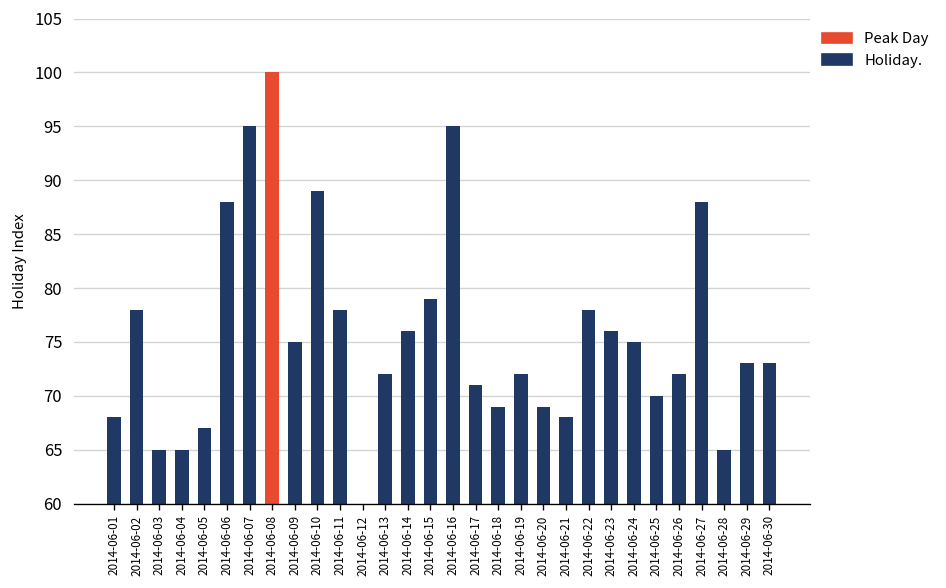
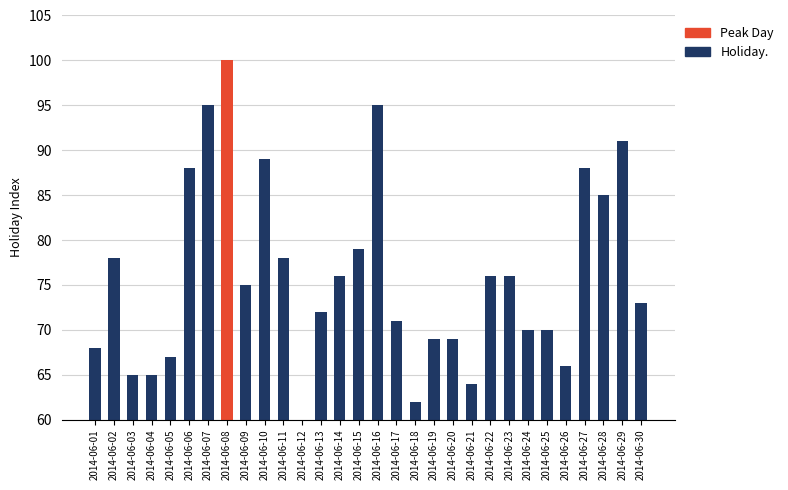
  {
    "2014-06-01": 68,
    "2014-06-02": 78,
    "2014-06-03": 65,
    "2014-06-04": 65,
    "2014-06-05": 67,
    "2014-06-06": 88,
    "2014-06-07": 95,
    "2014-06-08": 100,
    "2014-06-09": 75,
    "2014-06-10": 89,
    "2014-06-11": 78,
    "2014-06-13": 72,
    "2014-06-14": 76,
    "2014-06-15": 79,
    "2014-06-16": 95,
    "2014-06-17": 71,
-   "2014-06-18": 69,
-   "2014-06-19": 72,
+   "2014-06-18": 62,
+   "2014-06-19": 69,
    "2014-06-20": 69,
-   "2014-06-21": 68,
-   "2014-06-22": 78,
+   "2014-06-21": 64,
+   "2014-06-22": 76,
    "2014-06-23": 76,
-   "2014-06-24": 75,
+   "2014-06-24": 70,
    "2014-06-25": 70,
-   "2014-06-26": 72,
+   "2014-06-26": 66,
    "2014-06-27": 88,
-   "2014-06-28": 65,
-   "2014-06-29": 73,
+   "2014-06-28": 85,
+   "2014-06-29": 91,
    "2014-06-30": 73
  }
